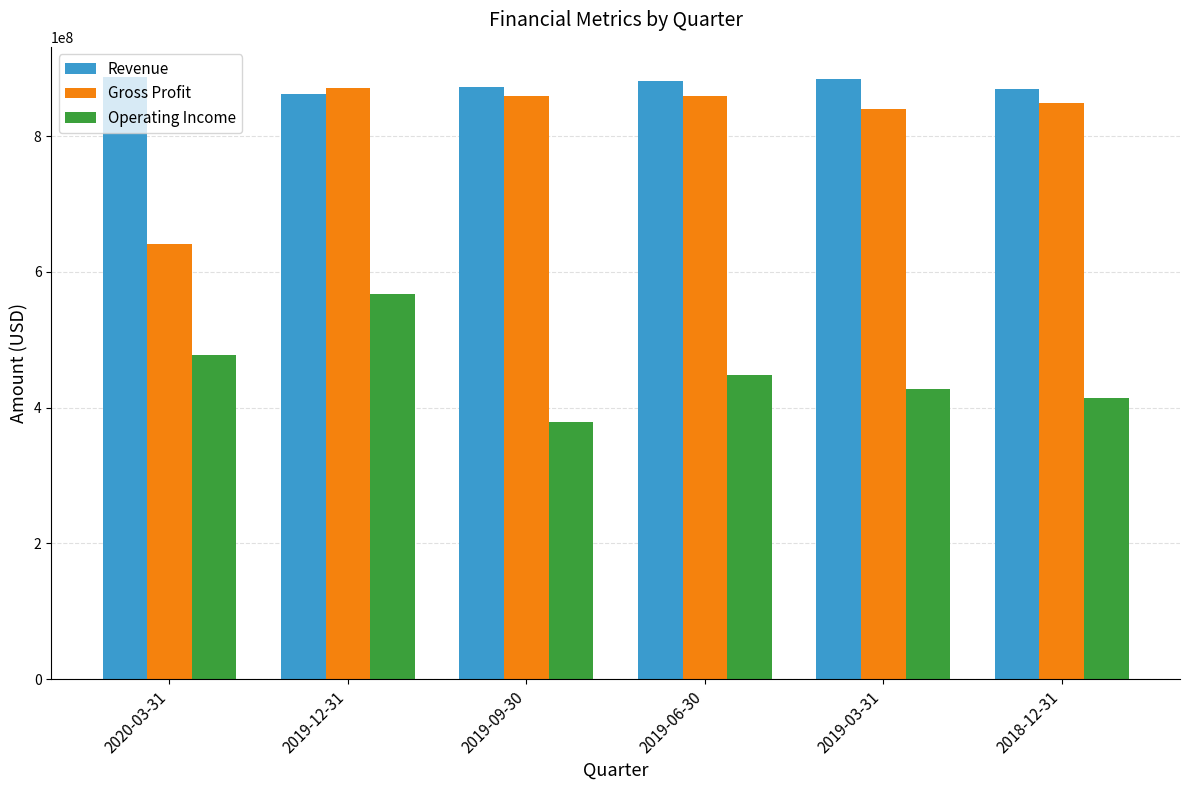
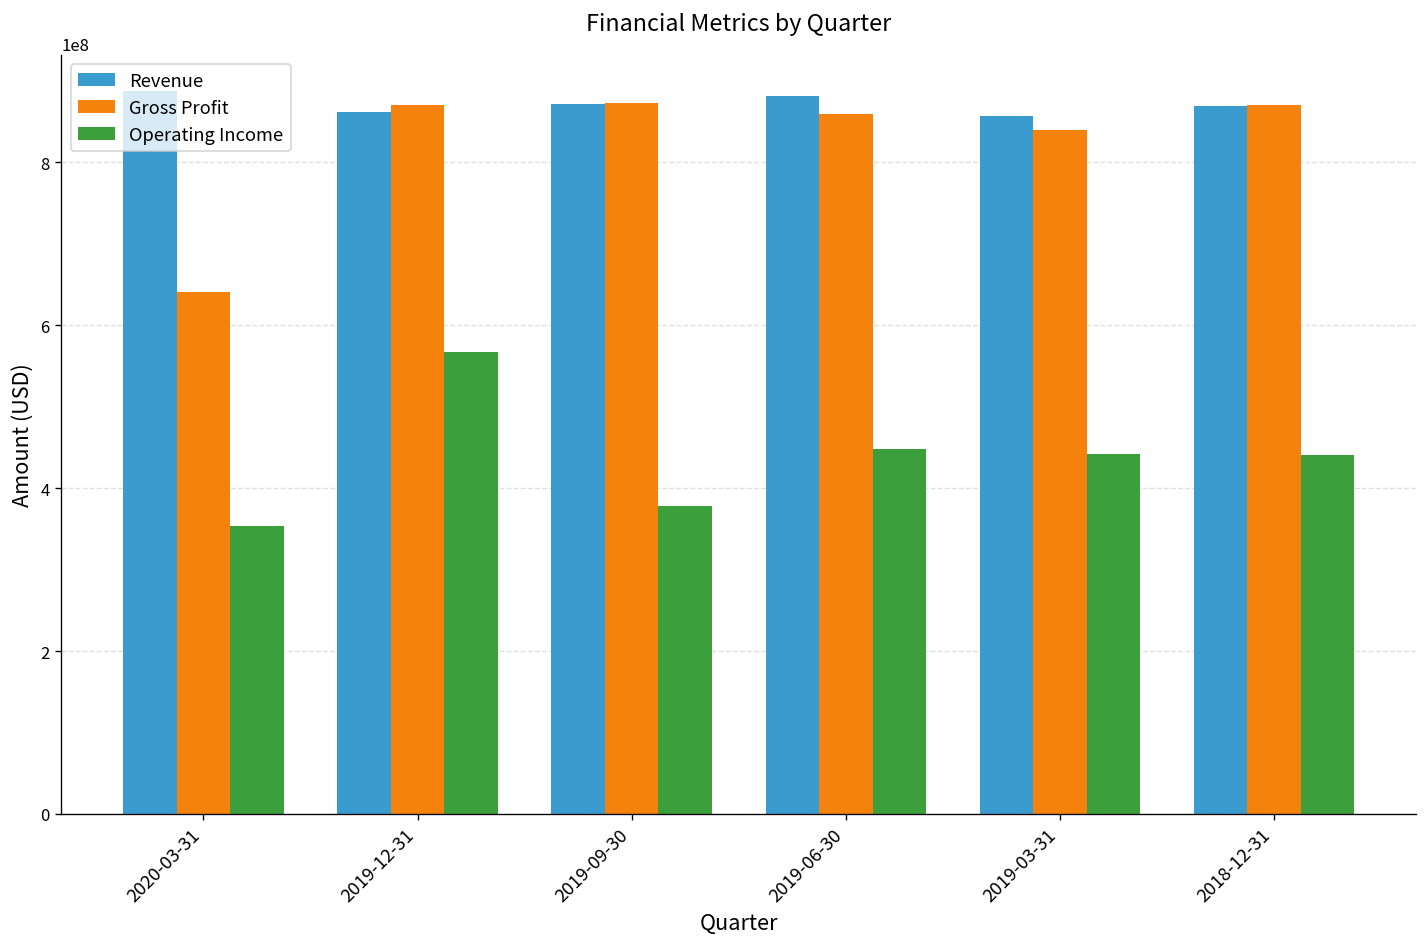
  {
    "Revenue": {
      "2019-12-31": 860000000,
      "2019-09-30": 870000000,
      "2019-06-30": 880000000,
-     "2019-03-31": 880000000,
+     "2019-03-31": 860000000,
      "2018-12-31": 870000000
    },
    "Gross Profit": {
      "2020-03-31": 640000000,
      "2019-12-31": 870000000,
-     "2019-09-30": 860000000,
+     "2019-09-30": 870000000,
      "2019-06-30": 860000000,
      "2019-03-31": 840000000,
-     "2018-12-31": 850000000
+     "2018-12-31": 870000000
    },
    "Operating Income": {
-     "2020-03-31": 480000000,
+     "2020-03-31": 350000000,
      "2019-12-31": 570000000,
      "2019-09-30": 380000000,
      "2019-06-30": 450000000,
-     "2019-03-31": 430000000,
-     "2018-12-31": 410000000
+     "2019-03-31": 440000000,
+     "2018-12-31": 440000000
    }
  }
